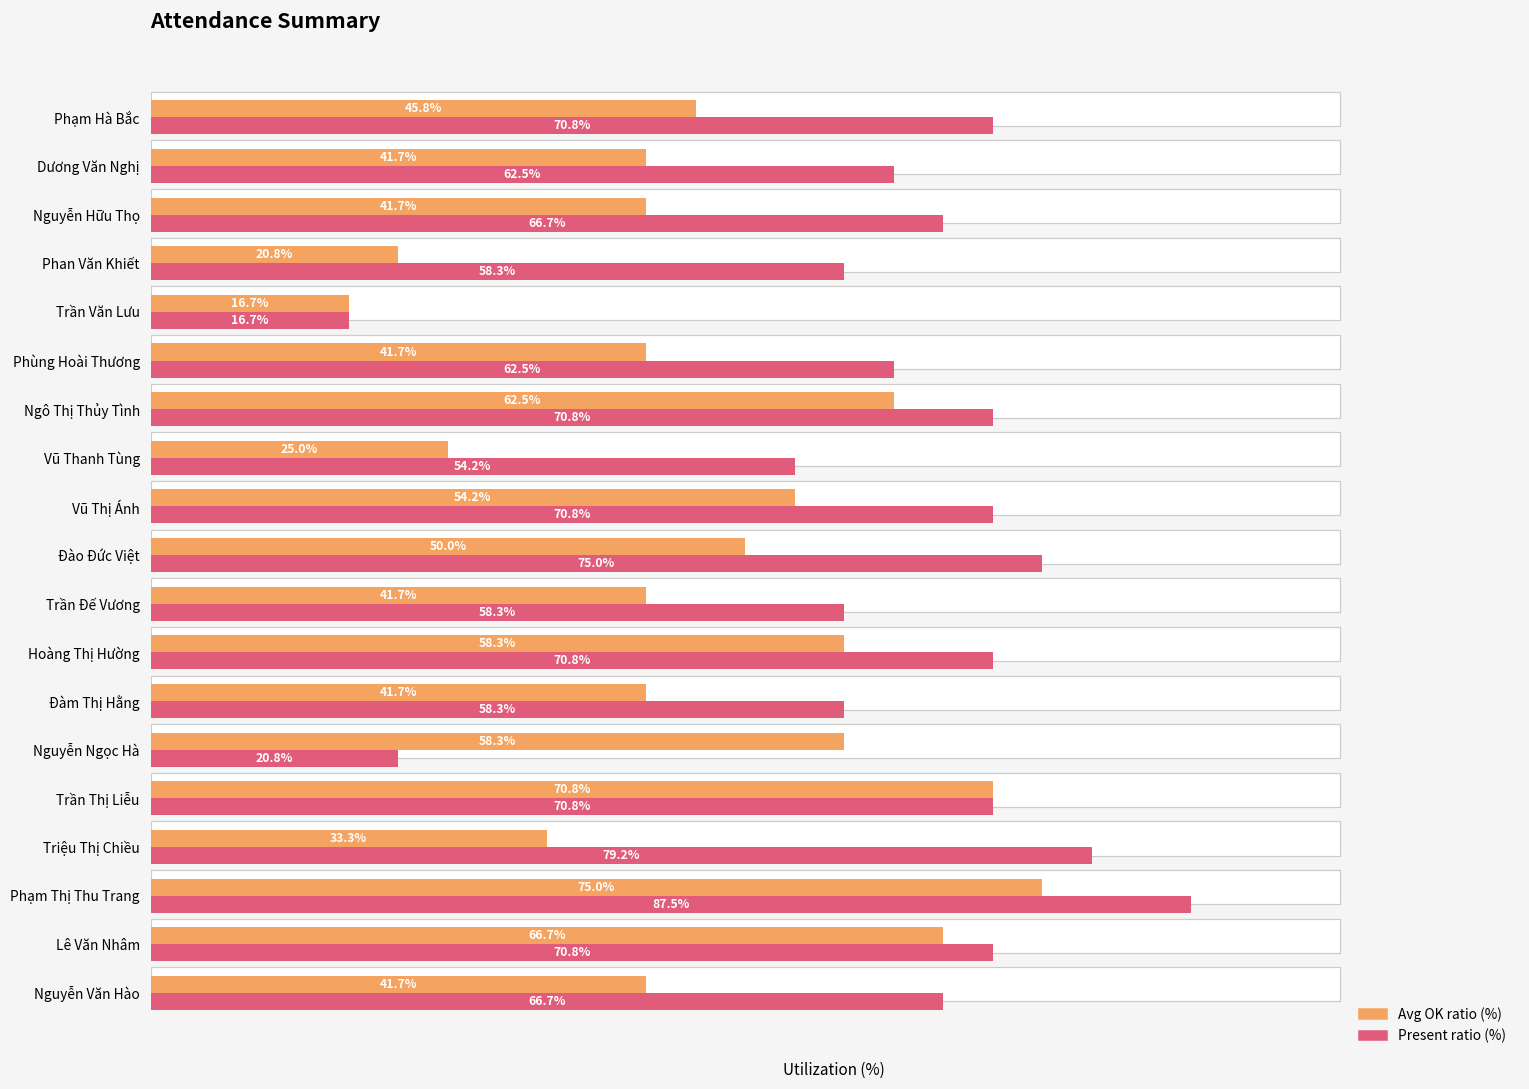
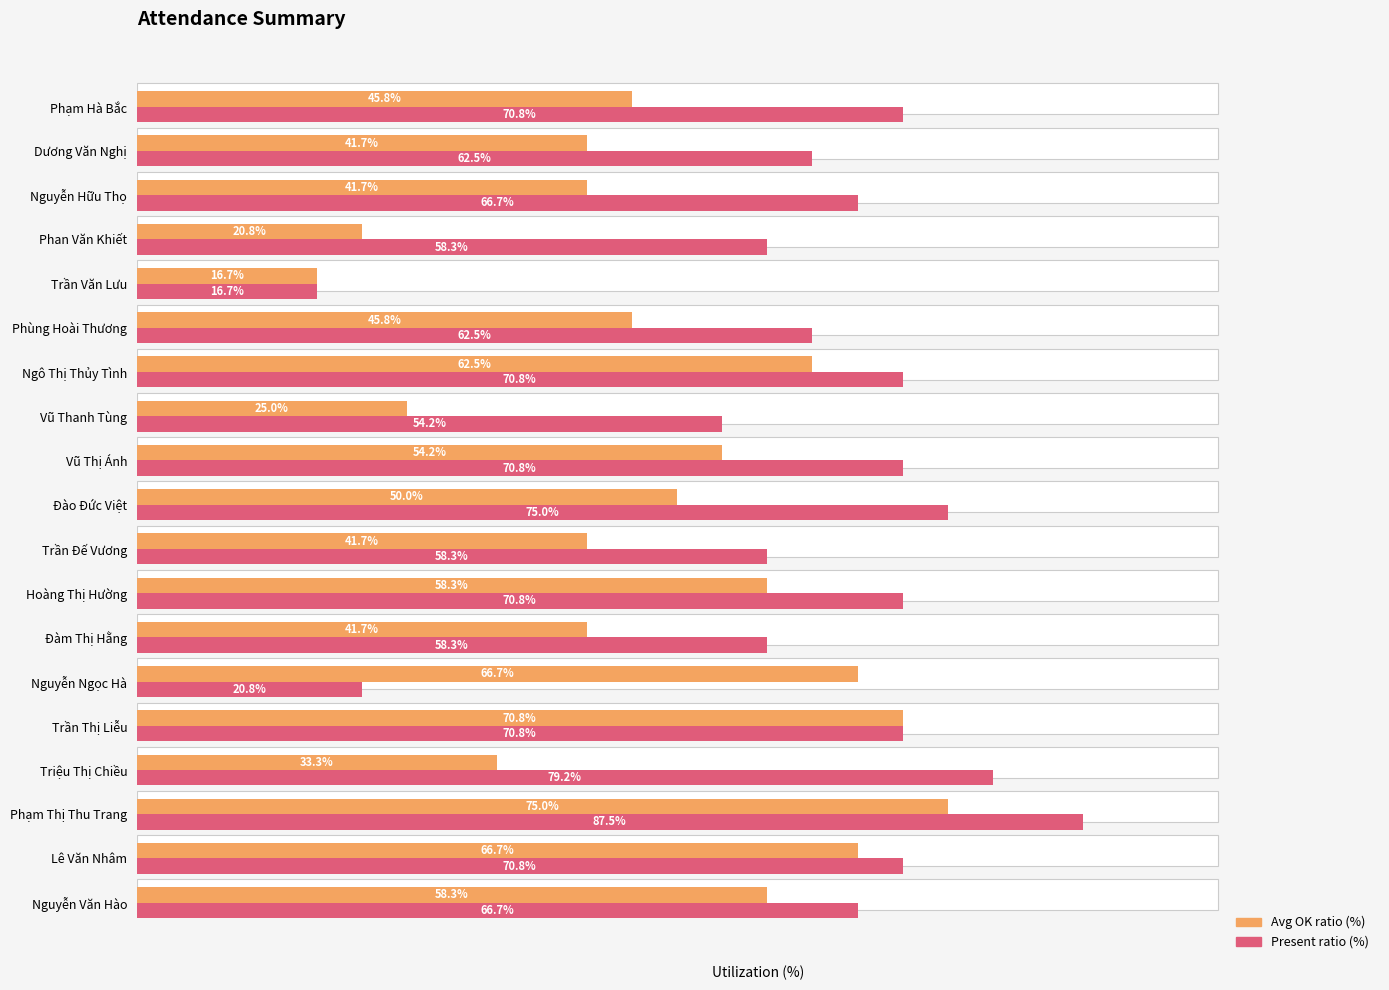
  {
    "Avg OK ratio (%)": {
-     "Phùng Hoài Thương": "41.7%",
-     "Nguyễn Ngọc Hà": "58.3%",
-     "Nguyễn Văn Hào": "41.7%"
+     "Phùng Hoài Thương": "45.8%",
+     "Nguyễn Ngọc Hà": "66.7%",
+     "Nguyễn Văn Hào": "58.3%"
    },
    "Present ratio (%)": {
      "Phạm Hà Bắc": "70.8%",
      "Dương Văn Nghị": "62.5%",
      "Nguyễn Hữu Thọ": "66.7%",
      "Phan Văn Khiết": "58.3%",
      "Trần Văn Lưu": "16.7%",
      "Phùng Hoài Thương": "62.5%",
      "Ngô Thị Thủy Tình": "70.8%",
      "Vũ Thanh Tùng": "54.2%",
      "Vũ Thị Ánh": "70.8%",
      "Đào Đức Việt": "75.0%",
      "Trần Đế Vương": "58.3%",
      "Hoàng Thị Hường": "70.8%",
      "Đàm Thị Hằng": "58.3%",
      "Nguyễn Ngọc Hà": "20.8%",
      "Trần Thị Liễu": "70.8%",
      "Triệu Thị Chiều": "79.2%",
      "Phạm Thị Thu Trang": "87.5%",
      "Lê Văn Nhâm": "70.8%",
      "Nguyễn Văn Hào": "66.7%"
    }
  }
